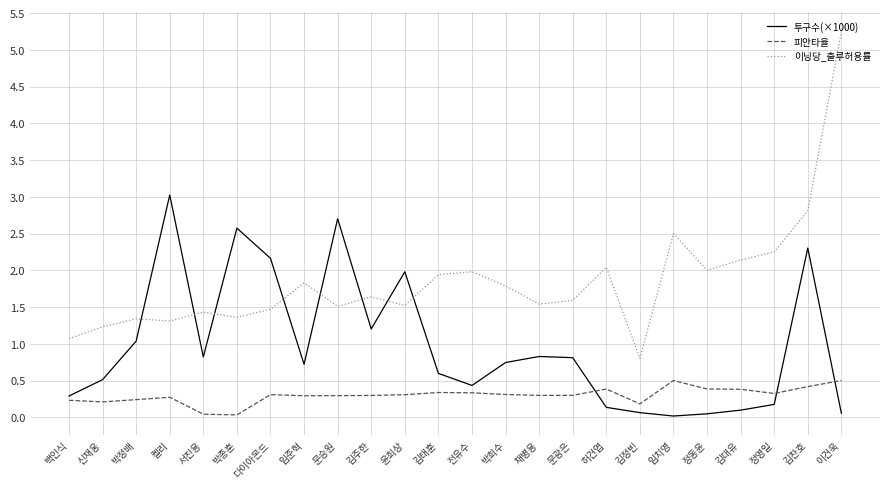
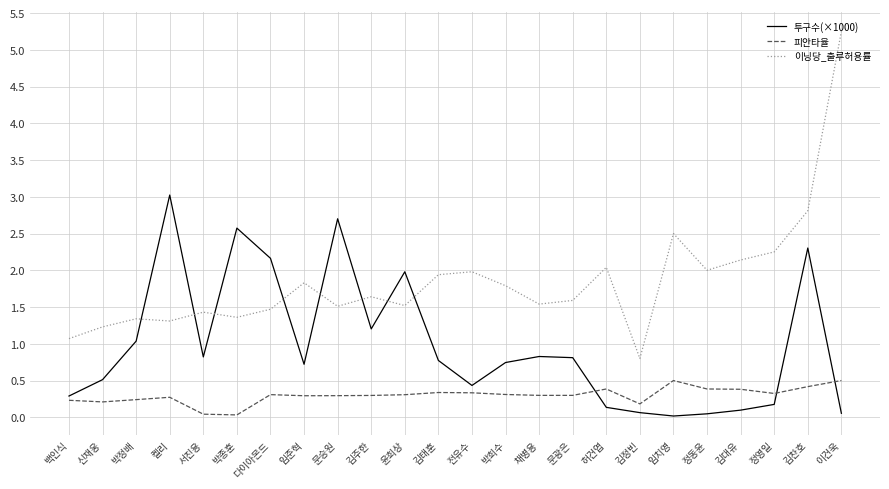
  {
    "투구수(×1000)": {
      "백인식": 0.3,
      "신재웅": 0.5,
      "박정배": 1.0,
      "켈리": 3.0,
      "서진용": 0.8,
      "박종훈": 2.6,
      "다이아몬드": 2.2,
      "임준혁": 0.7,
      "문승원": 2.7,
      "김주한": 1.2,
      "윤희상": 2.0,
-     "김태훈": 0.6,
+     "김태훈": 0.8,
      "전유수": 0.4,
      "박희수": 0.7,
      "채병용": 0.8,
      "문광은": 0.8,
      "허건엽": 0.1,
      "김정빈": 0.1,
      "임치영": 0.0,
      "정동윤": 0.0,
      "김대유": 0.1,
      "정영일": 0.2,
      "김찬호": 2.3,
      "이건욱": 0.1
    },
    "피안타율": {
      "백인식": 0.2,
      "신재웅": 0.2,
      "박정배": 0.2,
      "켈리": 0.3,
      "서진용": 0.0,
      "박종훈": 0.0,
      "다이아몬드": 0.3,
      "임준혁": 0.3,
      "문승원": 0.3,
      "김주한": 0.3,
      "윤희상": 0.3,
      "김태훈": 0.3,
      "전유수": 0.3,
      "박희수": 0.3,
      "채병용": 0.3,
      "문광은": 0.3,
      "허건엽": 0.4,
      "김정빈": 0.2,
      "임치영": 0.5,
      "정동윤": 0.4,
      "김대유": 0.4,
      "정영일": 0.3,
      "김찬호": 0.4,
      "이건욱": 0.5
    },
    "이닝당_출루허용률": {
      "백인식": 1.1,
      "신재웅": 1.2,
      "박정배": 1.3,
      "켈리": 1.3,
      "서진용": 1.4,
      "박종훈": 1.4,
      "다이아몬드": 1.5,
      "임준혁": 1.8,
      "문승원": 1.5,
      "김주한": 1.6,
      "윤희상": 1.5,
      "김태훈": 1.9,
      "전유수": 2.0,
      "박희수": 1.8,
      "채병용": 1.5,
      "문광은": 1.6,
      "허건엽": 2.0,
      "김정빈": 0.8,
      "임치영": 2.5,
      "정동윤": 2.0,
      "김대유": 2.1,
      "정영일": 2.3,
      "김찬호": 2.8,
      "이건욱": 5.3
    }
  }
